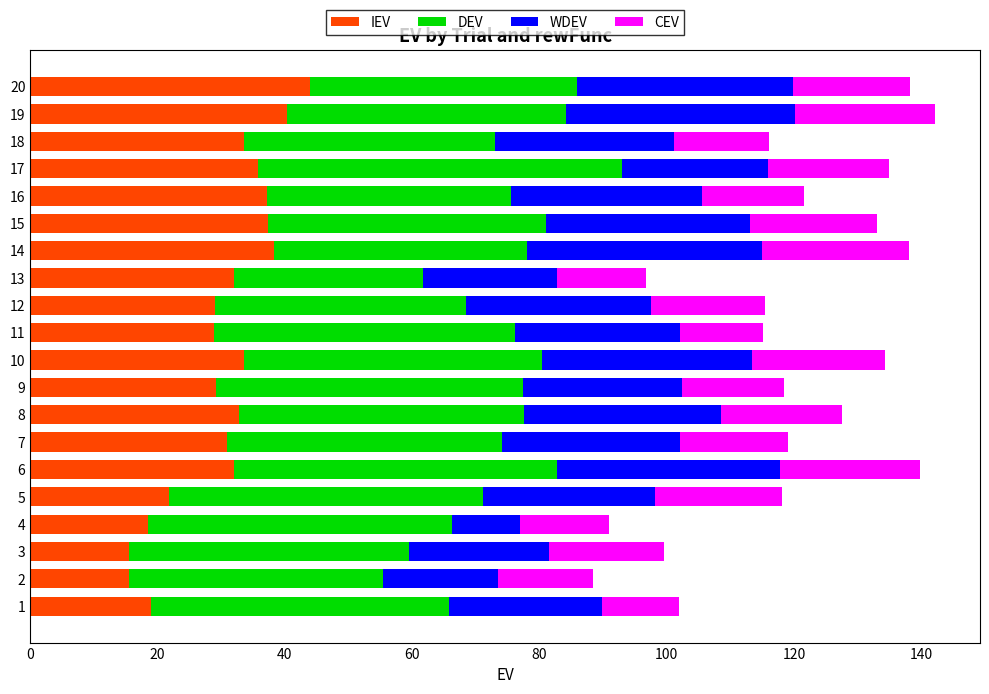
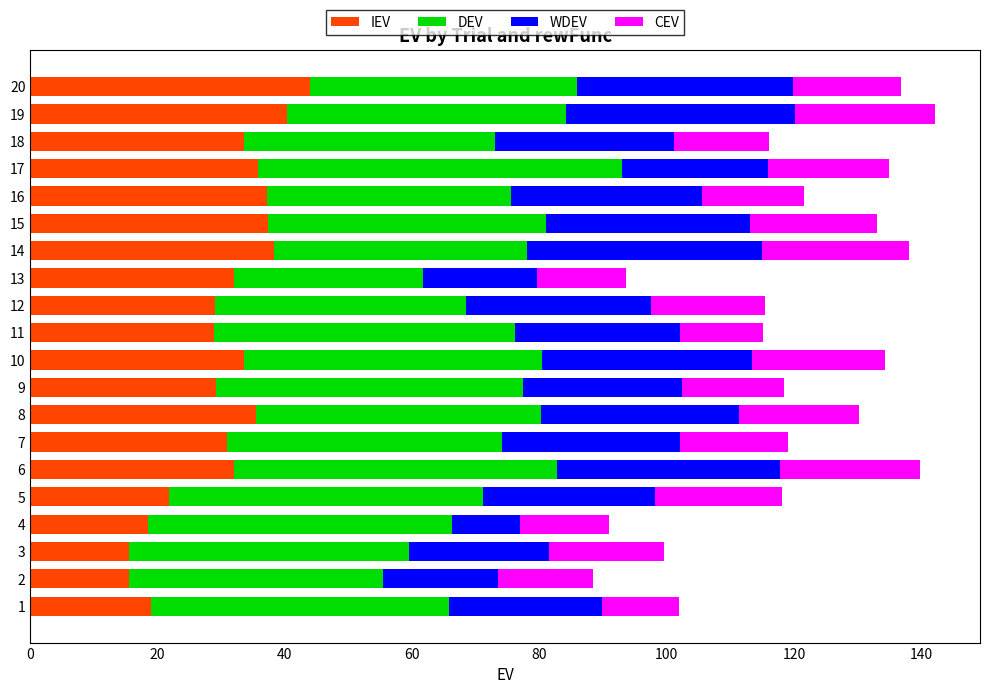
  {
    "IEV": {
      "20": 44,
      "19": 40,
      "18": 34,
      "17": 36,
      "16": 37,
      "15": 37,
      "14": 38,
      "13": 32,
      "12": 29,
      "11": 29,
      "10": 34,
      "9": 29,
-     "8": 33,
+     "8": 35,
      "7": 31,
      "6": 32,
      "5": 22,
      "4": 19,
      "3": 15,
      "2": 16,
      "1": 19
    },
    "DEV": {
      "20": 42,
      "19": 44,
      "18": 40,
      "17": 57,
      "16": 38,
      "15": 44,
      "14": 40,
      "13": 30,
      "12": 39,
      "11": 47,
      "10": 47,
      "9": 48,
      "8": 45,
      "7": 43,
      "6": 51,
      "5": 49,
      "4": 48,
      "3": 44,
      "2": 40,
      "1": 47
    },
    "WDEV": {
      "20": 34,
      "19": 36,
      "18": 28,
      "17": 23,
      "16": 30,
      "15": 32,
      "14": 37,
-     "13": 21,
+     "13": 18,
      "12": 29,
      "11": 26,
      "10": 33,
      "9": 25,
      "8": 31,
      "7": 28,
      "6": 35,
      "5": 27,
      "4": 11,
      "3": 22,
      "2": 18,
      "1": 24
    },
    "CEV": {
-     "20": 18,
+     "20": 17,
      "19": 22,
      "18": 15,
      "17": 19,
      "16": 16,
      "15": 20,
      "14": 23,
      "13": 14,
      "12": 18,
      "11": 13,
      "10": 21,
      "9": 16,
      "8": 19,
      "7": 17,
      "6": 22,
      "5": 20,
      "4": 14,
      "3": 18,
      "2": 15,
      "1": 12
    }
  }
